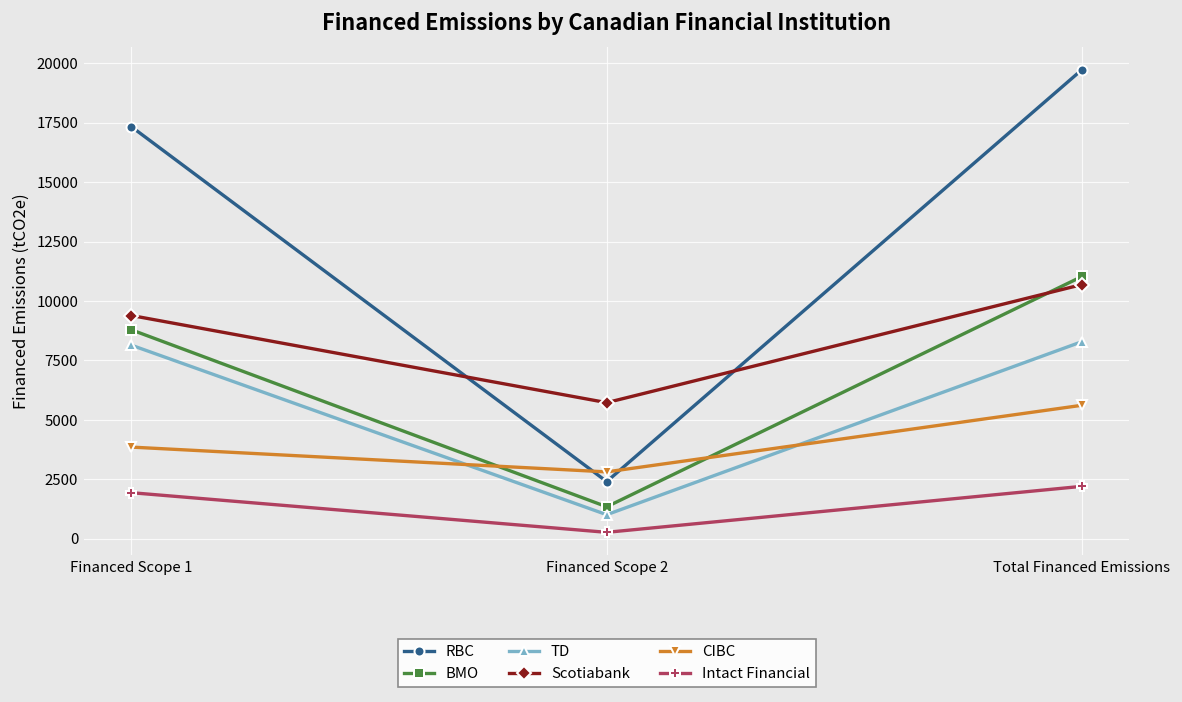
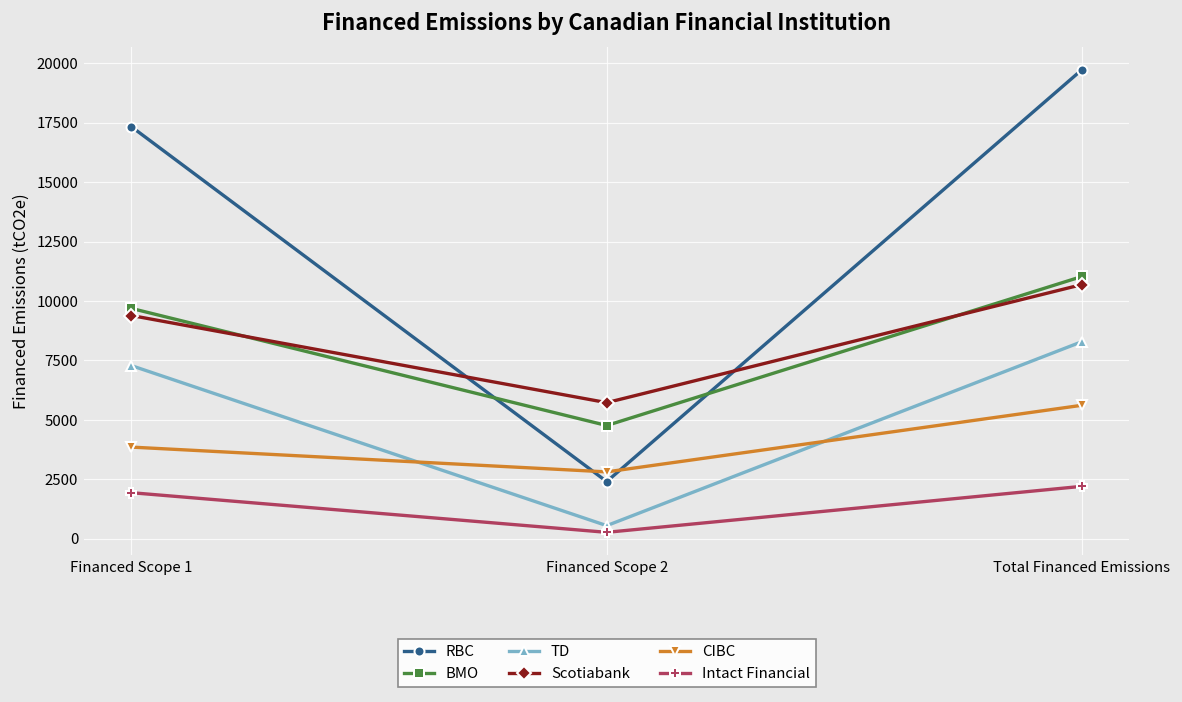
  {
    "RBC": {
      "Financed Scope 1": 17300,
      "Financed Scope 2": 2400,
      "Total Financed Emissions": 19700
    },
    "BMO": {
-     "Financed Scope 1": 8800,
-     "Financed Scope 2": 1300,
+     "Financed Scope 1": 9700,
+     "Financed Scope 2": 4800,
      "Total Financed Emissions": 11000
    },
    "TD": {
-     "Financed Scope 1": 8100,
-     "Financed Scope 2": 1000,
+     "Financed Scope 1": 7300,
+     "Financed Scope 2": 600,
      "Total Financed Emissions": 8300
    },
    "Scotiabank": {
      "Financed Scope 1": 9400,
      "Financed Scope 2": 5700,
      "Total Financed Emissions": 10700
    },
    "CIBC": {
      "Financed Scope 1": 3900,
      "Financed Scope 2": 2800,
      "Total Financed Emissions": 5600
    },
    "Intact Financial": {
      "Financed Scope 1": 1900,
      "Financed Scope 2": 300,
      "Total Financed Emissions": 2200
    }
  }
